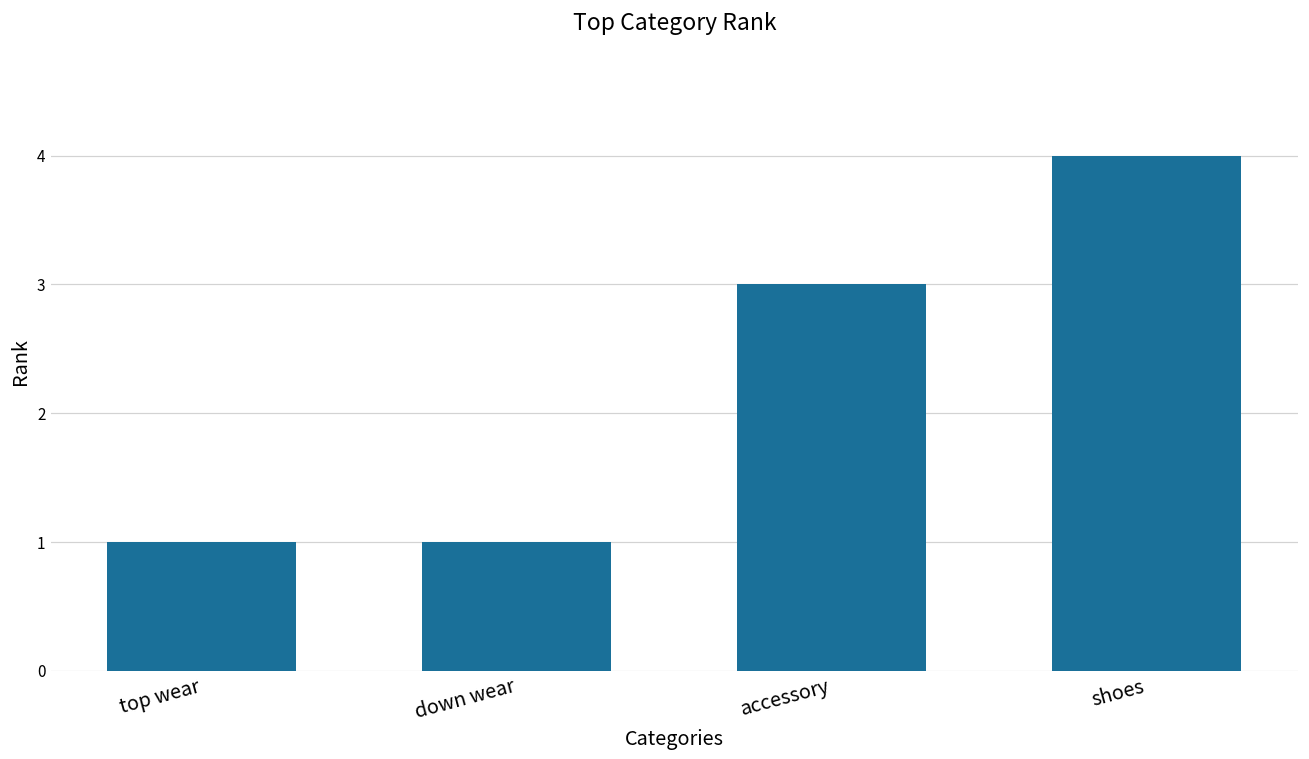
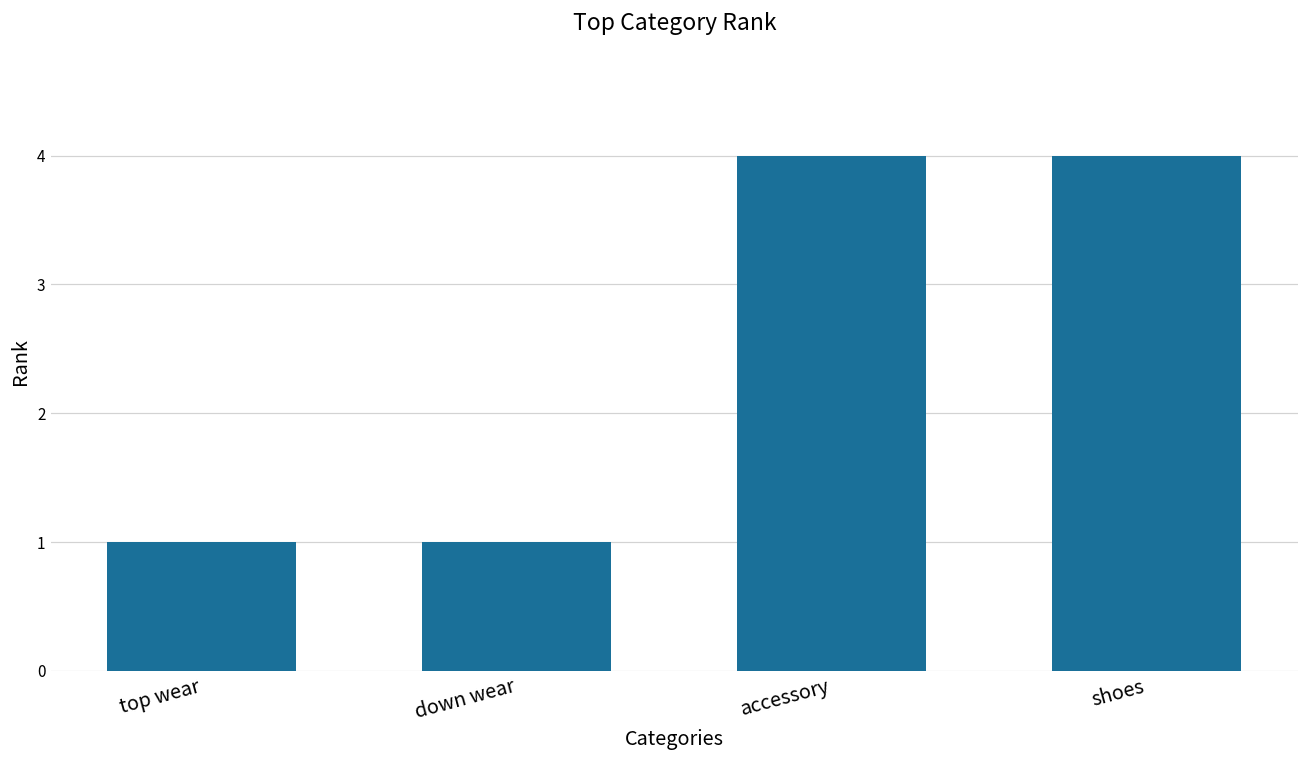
  {
    "top wear": 1,
    "down wear": 1,
-   "accessory": 3,
+   "accessory": 4,
    "shoes": 4
  }
